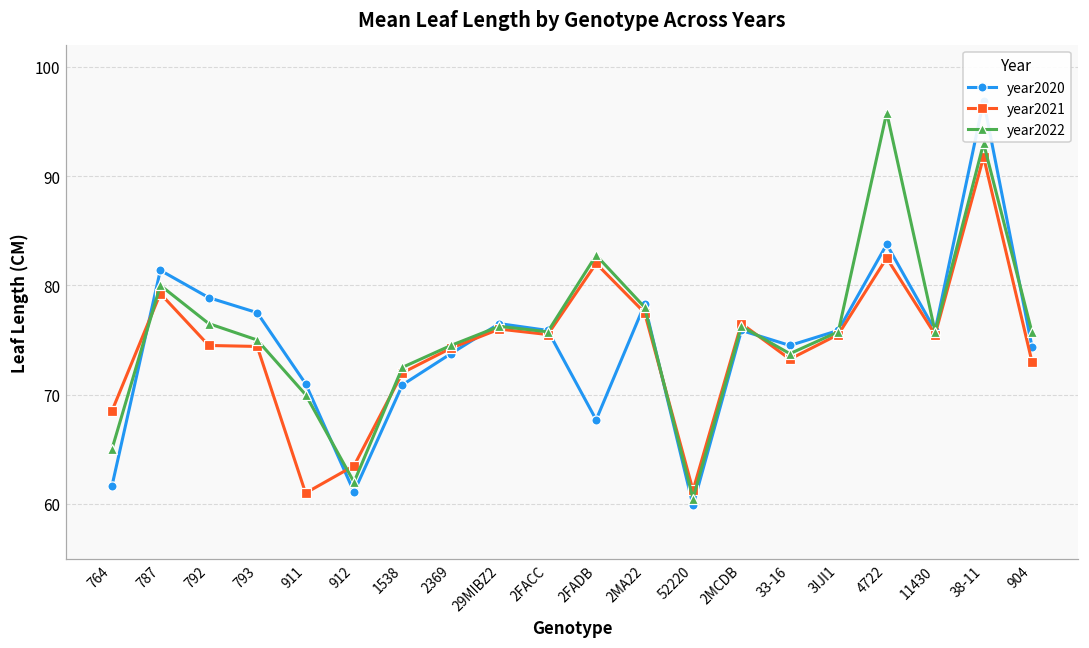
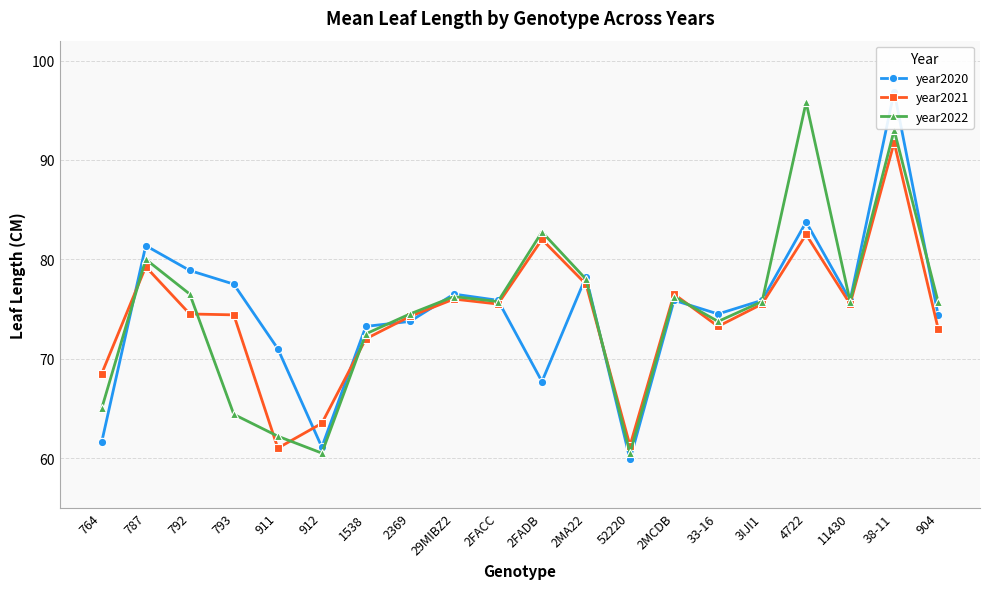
  {
    "year2020": {
      "764": 62,
      "787": 81,
      "792": 79,
      "793": 78,
      "911": 71,
      "912": 61,
-     "1538": 71,
+     "1538": 73,
      "2369": 74,
      "2FADB": 68,
      "52220": 60,
      "2MCDB": 76,
      "33-16": 75,
      "4722": 84,
      "904": 74
    },
    "year2021": {
      "764": 69,
      "787": 79,
      "792": 75,
      "793": 74,
      "911": 61,
      "912": 64,
      "1538": 72,
      "2FADB": 82,
      "2MA22": 78,
      "52220": 61,
      "33-16": 73,
      "4722": 83,
      "38-11": 92,
      "904": 73
    },
    "year2022": {
      "764": 65,
      "787": 80,
      "792": 77,
-     "793": 75,
-     "911": 70,
-     "912": 62,
+     "793": 64,
+     "911": 62,
+     "912": 61,
      "1538": 73,
      "2FADB": 83,
      "52220": 61,
      "33-16": 74,
      "4722": 96,
      "38-11": 93,
      "904": 76
    }
  }
